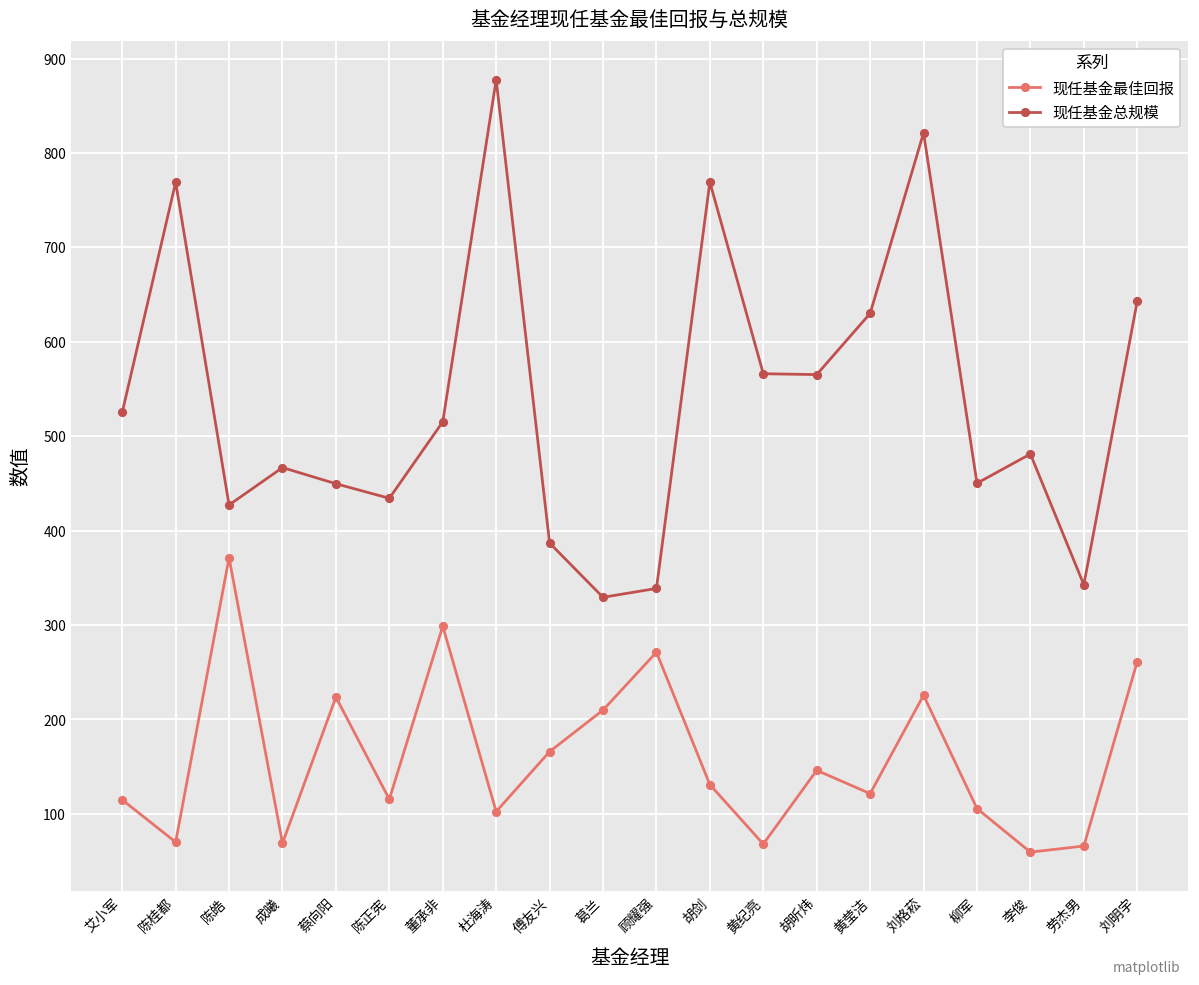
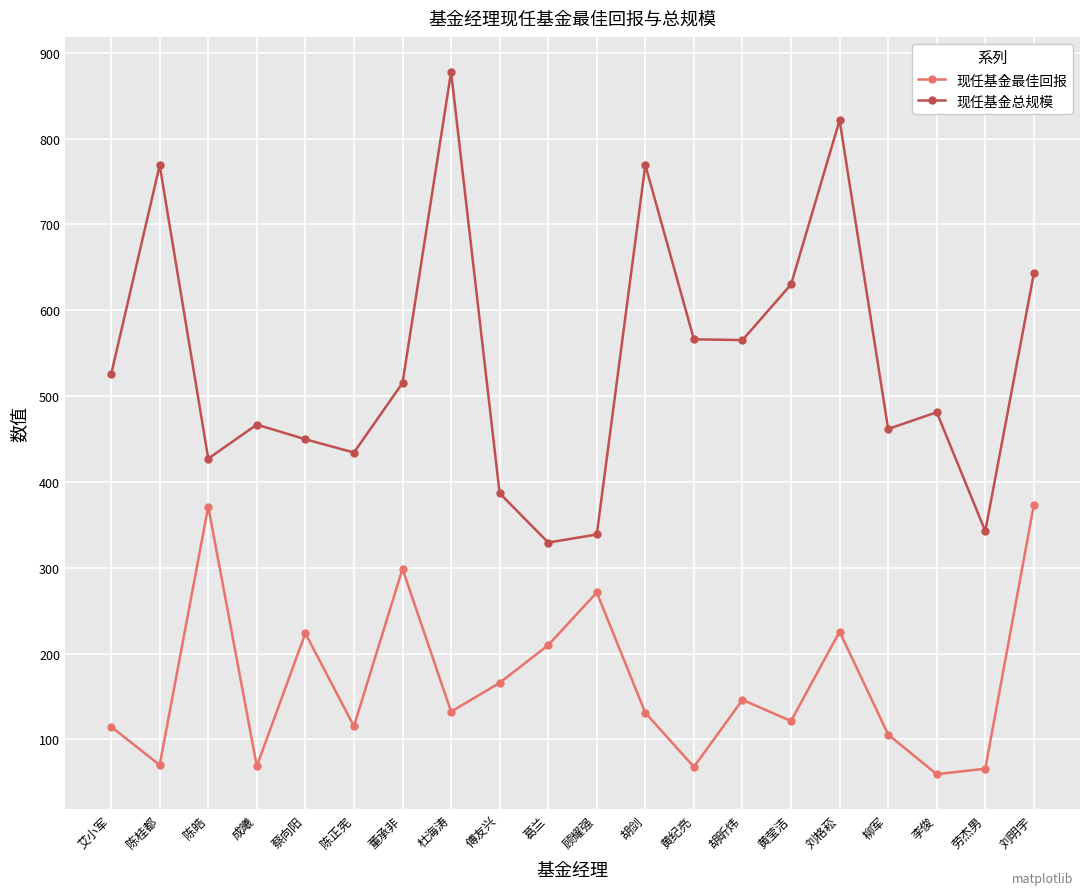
  {
    "现任基金最佳回报": {
      "艾小军": 110,
      "陈桂都": 70,
      "陈皓": 370,
      "成曦": 70,
      "蔡向阳": 220,
      "陈正宪": 120,
      "董承非": 300,
-     "杜海涛": 100,
+     "杜海涛": 130,
      "傅友兴": 170,
      "葛兰": 210,
      "顾耀强": 270,
      "胡剑": 130,
      "黄纪亮": 70,
      "胡昕炜": 150,
      "黄莹洁": 120,
      "刘格菘": 230,
      "柳军": 110,
      "李俊": 60,
      "劳杰男": 70,
-     "刘明宇": 260
+     "刘明宇": 370
    },
    "现任基金总规模": {
      "艾小军": 530,
      "陈桂都": 770,
      "陈皓": 430,
      "成曦": 470,
      "蔡向阳": 450,
      "陈正宪": 430,
      "董承非": 520,
      "杜海涛": 880,
      "傅友兴": 390,
      "葛兰": 330,
      "顾耀强": 340,
      "胡剑": 770,
      "黄纪亮": 570,
      "胡昕炜": 570,
      "黄莹洁": 630,
      "刘格菘": 820,
-     "柳军": 450,
+     "柳军": 460,
      "李俊": 480,
      "劳杰男": 340,
      "刘明宇": 640
    }
  }
